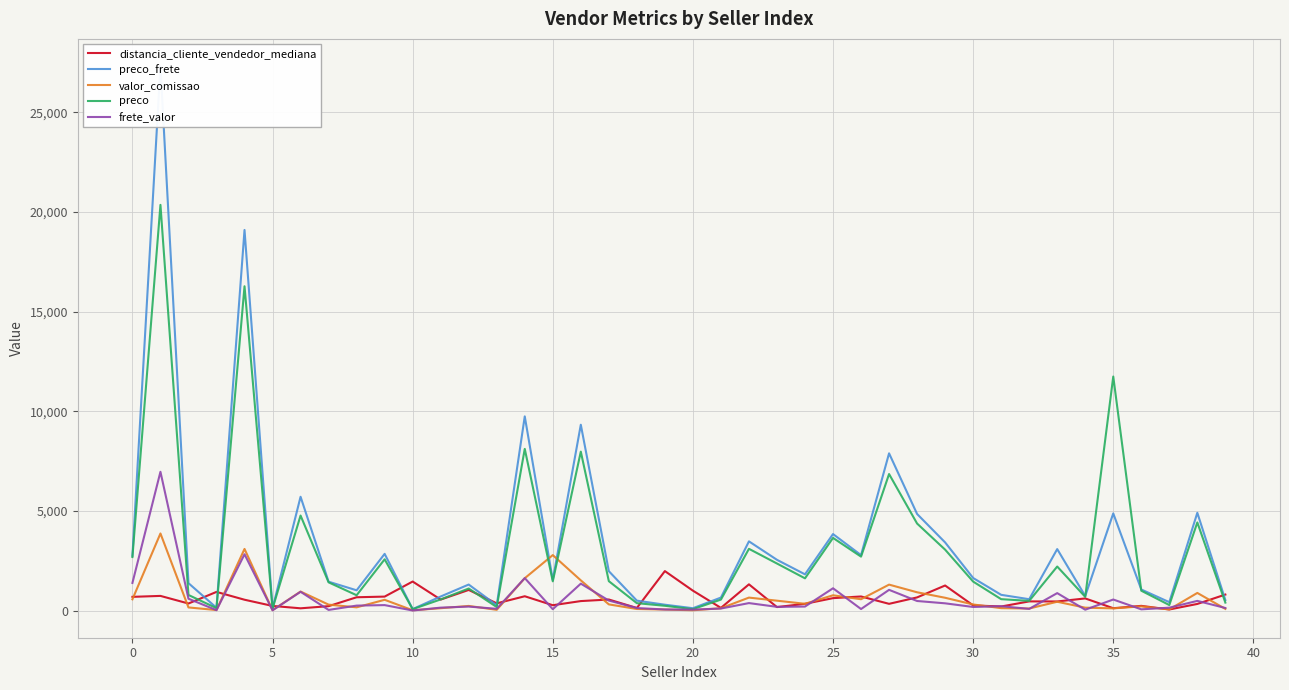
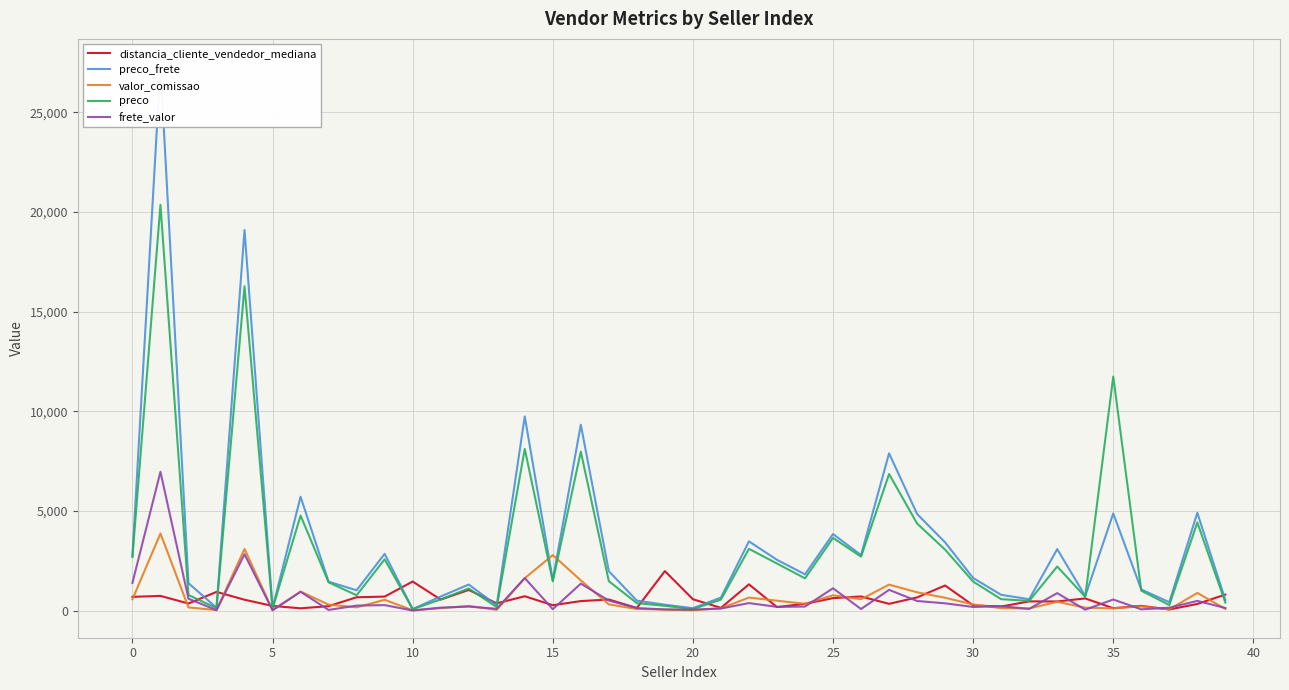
  {
    "distancia_cliente_vendedor_mediana": {
      "10": "1,500",
      "15": "300",
-     "20": "1,000",
+     "20": "600",
      "25": "600"
    },
    "preco_frete": {
      "25": "3,800",
      "30": "1,600",
      "35": "4,900"
    },
    "valor_comissao": {
      "15": "2,800",
      "25": "800"
    },
    "preco": {
      "25": "3,600",
      "30": "1,500",
      "35": "11,700"
    },
    "frete_valor": {
      "0": "1,400",
      "15": "100",
      "25": "1,100",
      "35": "600"
    }
  }
